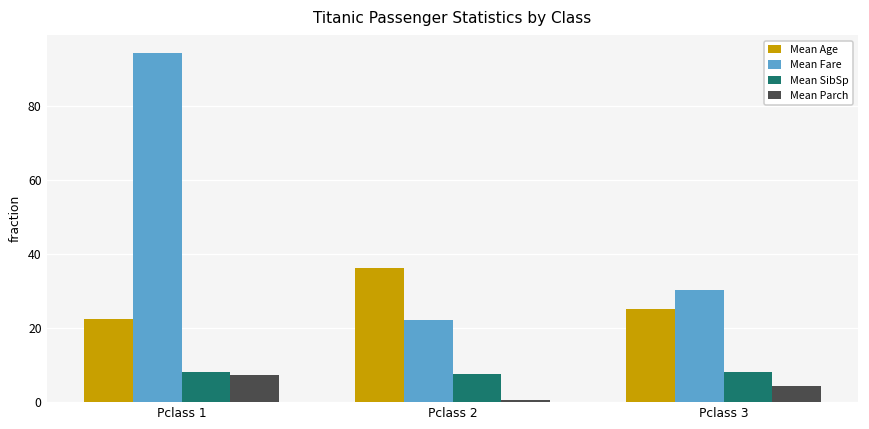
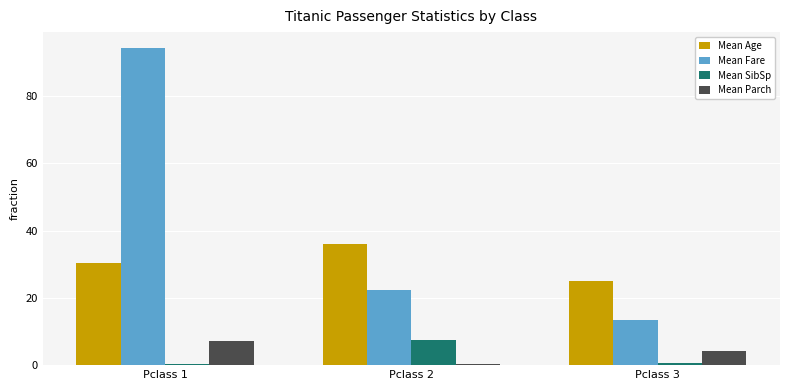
  {
    "Mean Age": {
-     "Pclass 1": 22,
+     "Pclass 1": 30,
      "Pclass 2": 36,
      "Pclass 3": 25
    },
    "Mean Fare": {
      "Pclass 1": 94,
      "Pclass 2": 22,
-     "Pclass 3": 30
+     "Pclass 3": 13
    },
    "Mean SibSp": {
-     "Pclass 1": 8,
+     "Pclass 1": 0,
      "Pclass 2": 7,
-     "Pclass 3": 8
+     "Pclass 3": 1
    },
    "Mean Parch": {
      "Pclass 1": 7,
      "Pclass 3": 4
    }
  }
